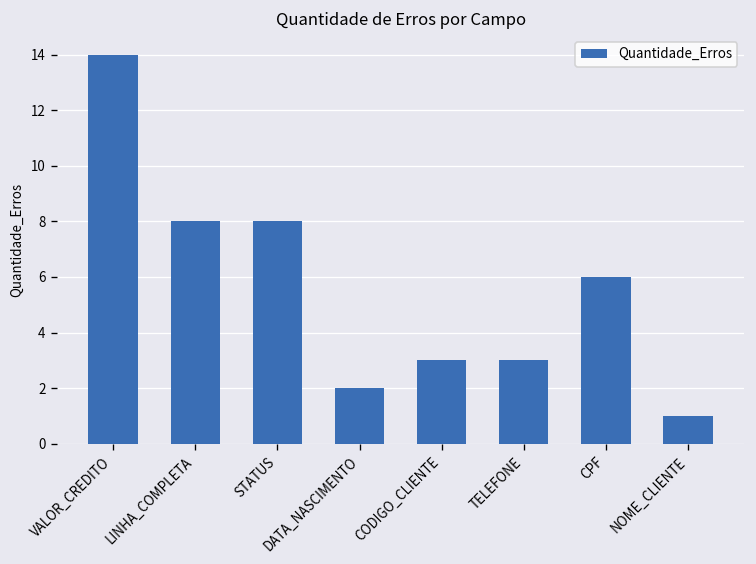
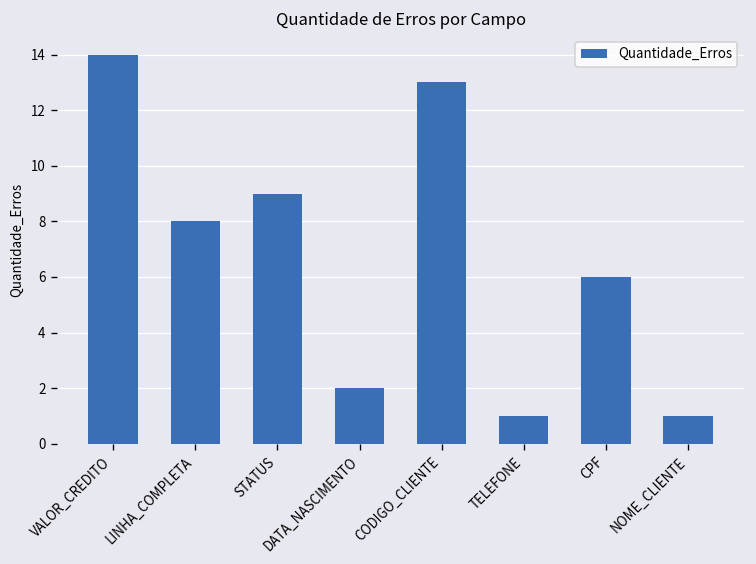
  {
    "VALOR_CREDITO": 14,
    "LINHA_COMPLETA": 8,
-   "STATUS": 8,
+   "STATUS": 9,
    "DATA_NASCIMENTO": 2,
-   "CODIGO_CLIENTE": 3,
-   "TELEFONE": 3,
+   "CODIGO_CLIENTE": 13,
+   "TELEFONE": 1,
    "CPF": 6,
    "NOME_CLIENTE": 1
  }
